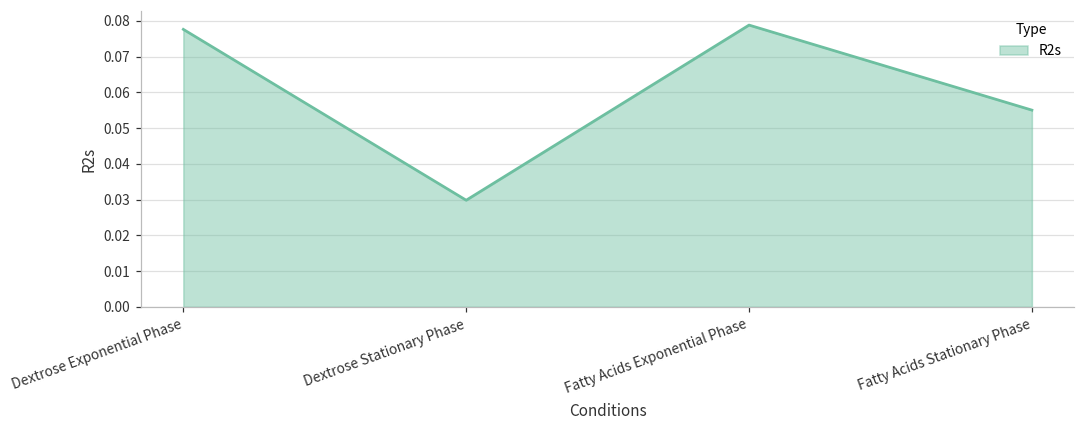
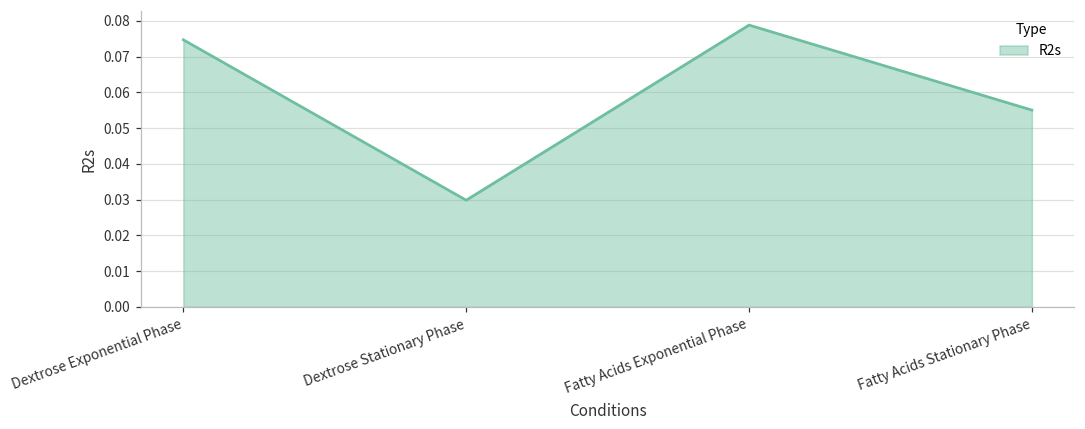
  {
-   "Dextrose Exponential Phase": 0.078,
+   "Dextrose Exponential Phase": 0.075,
    "Dextrose Stationary Phase": 0.030,
    "Fatty Acids Exponential Phase": 0.079,
    "Fatty Acids Stationary Phase": 0.055
  }
